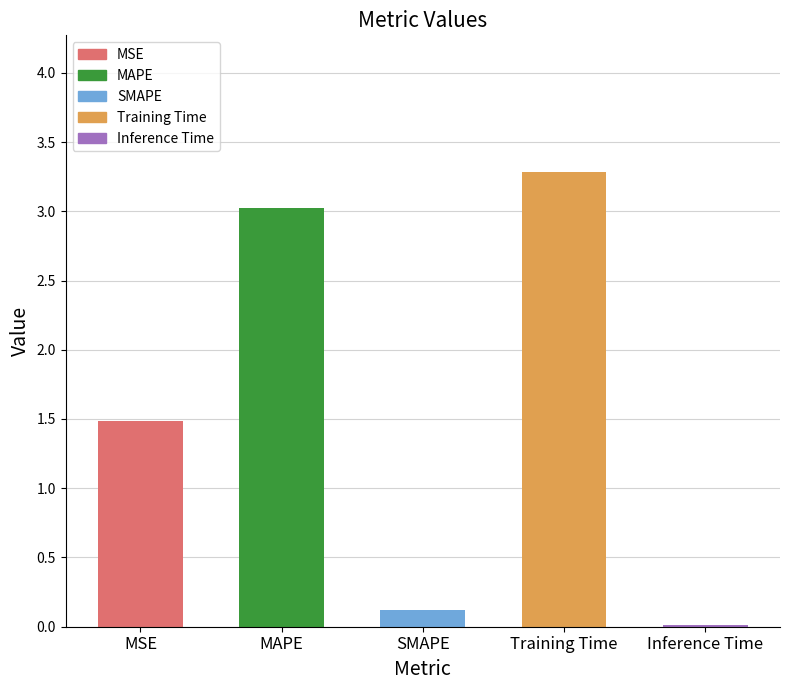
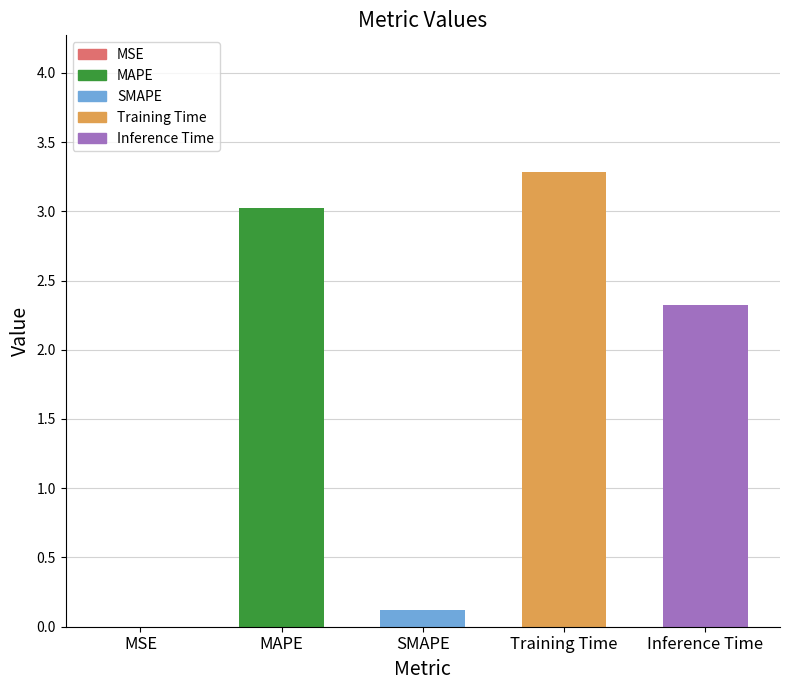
  {
-   "MSE": 1.49,
+   "MSE": 0.00,
    "MAPE": 3.02,
    "SMAPE": 0.12,
    "Training Time": 3.28,
-   "Inference Time": 0.01
+   "Inference Time": 2.33
  }
